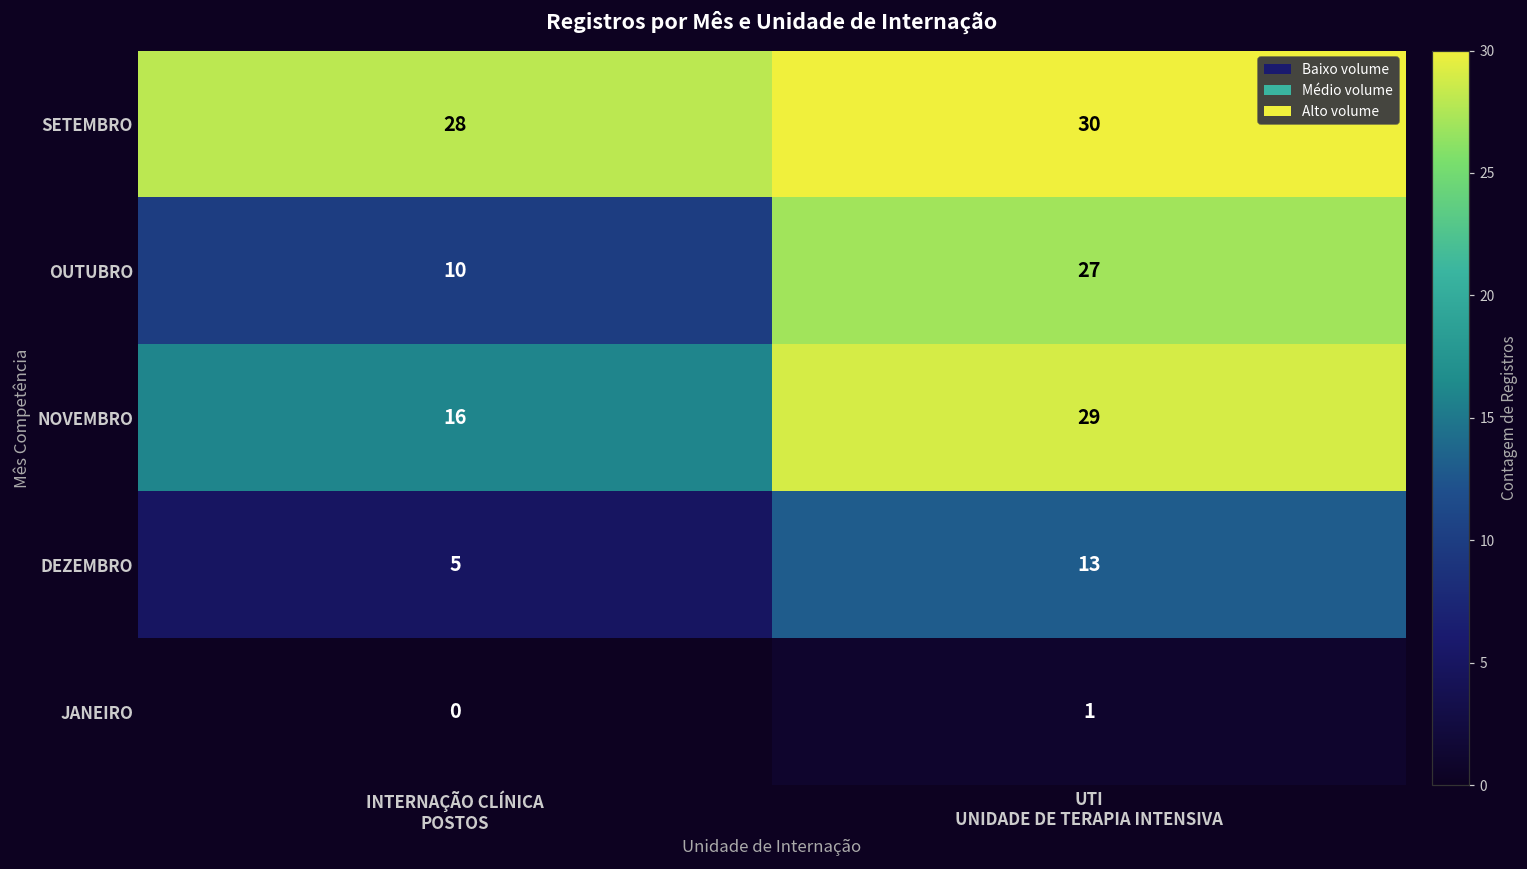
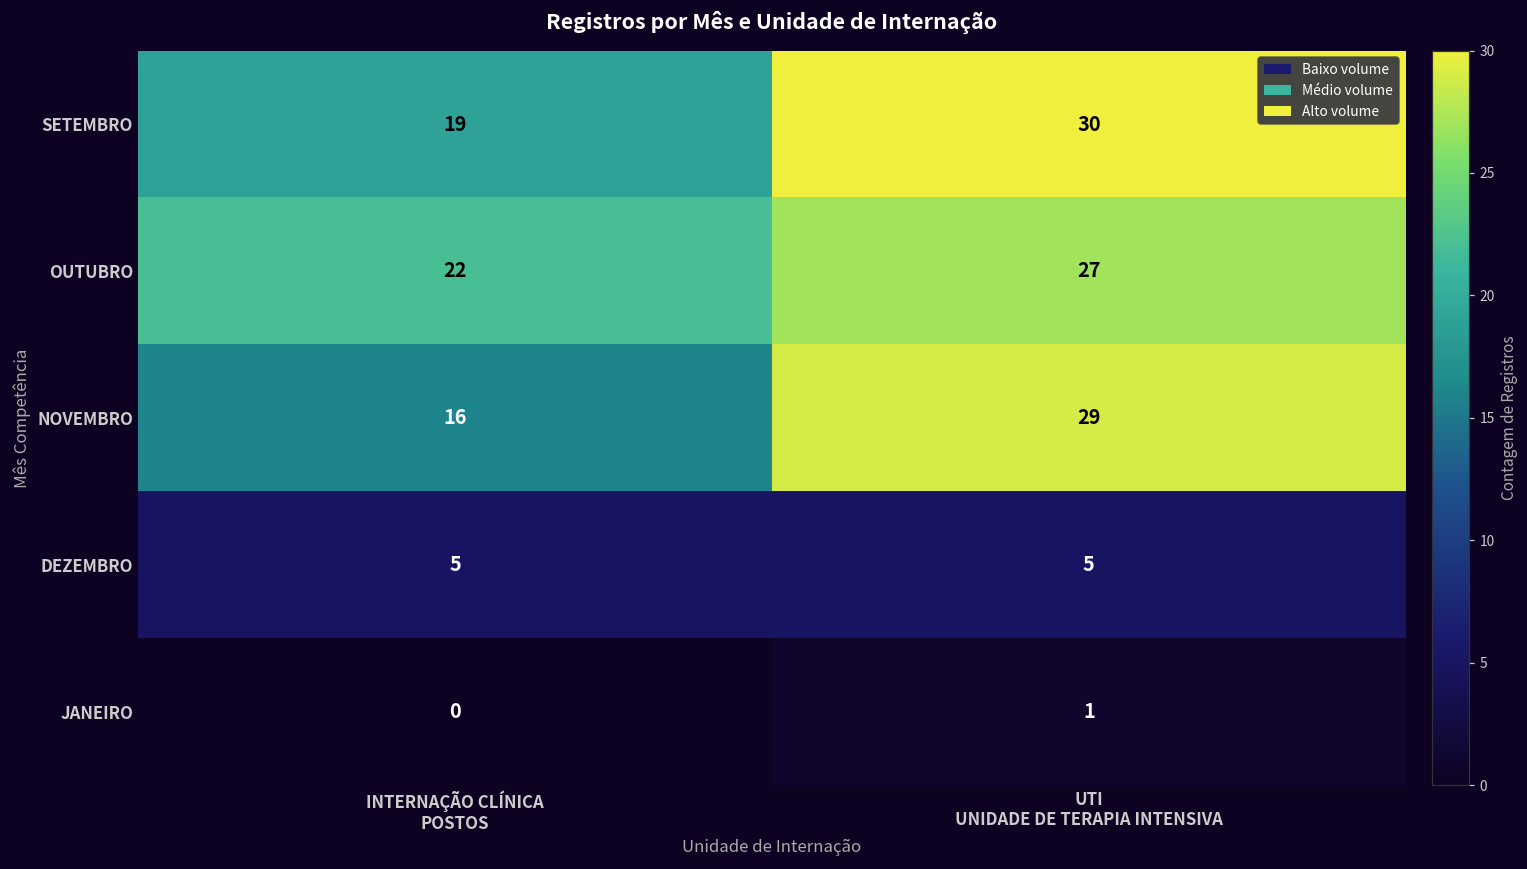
  {
    "SETEMBRO": {
-     "INTERNAÇÃO CLÍNICA POSTOS": 28,
+     "INTERNAÇÃO CLÍNICA POSTOS": 19,
      "UTI UNIDADE DE TERAPIA INTENSIVA": 30
    },
    "OUTUBRO": {
-     "INTERNAÇÃO CLÍNICA POSTOS": 10,
+     "INTERNAÇÃO CLÍNICA POSTOS": 22,
      "UTI UNIDADE DE TERAPIA INTENSIVA": 27
    },
    "NOVEMBRO": {
      "INTERNAÇÃO CLÍNICA POSTOS": 16,
      "UTI UNIDADE DE TERAPIA INTENSIVA": 29
    },
    "DEZEMBRO": {
      "INTERNAÇÃO CLÍNICA POSTOS": 5,
-     "UTI UNIDADE DE TERAPIA INTENSIVA": 13
+     "UTI UNIDADE DE TERAPIA INTENSIVA": 5
    },
    "JANEIRO": {
      "INTERNAÇÃO CLÍNICA POSTOS": 0,
      "UTI UNIDADE DE TERAPIA INTENSIVA": 1
    }
  }
